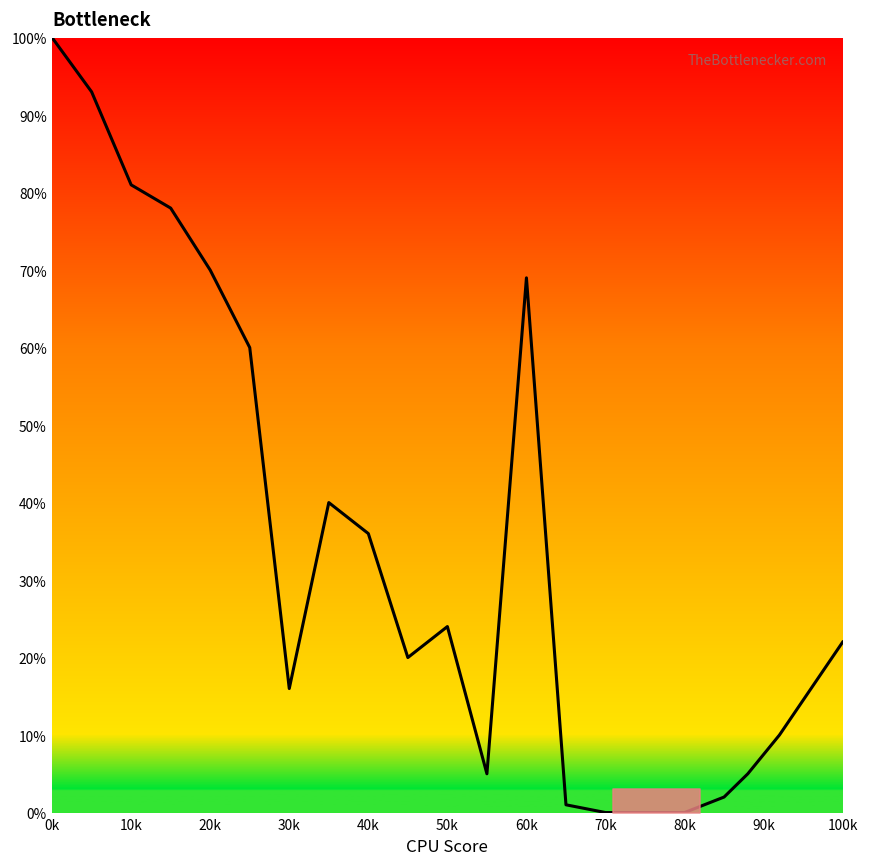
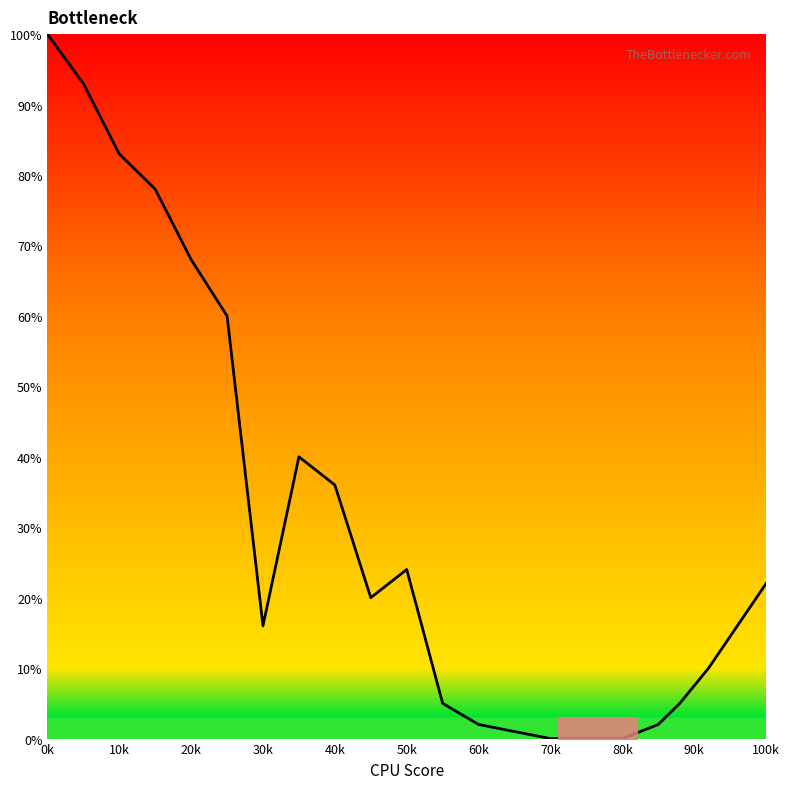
  {
    "0k": "100%",
-   "10k": "81%",
-   "20k": "70%",
+   "10k": "83%",
+   "20k": "68%",
    "30k": "16%",
    "40k": "36%",
    "50k": "24%",
-   "60k": "69%",
+   "60k": "2%",
    "70k": "0%",
    "80k": "0%",
    "100k": "22%"
  }
